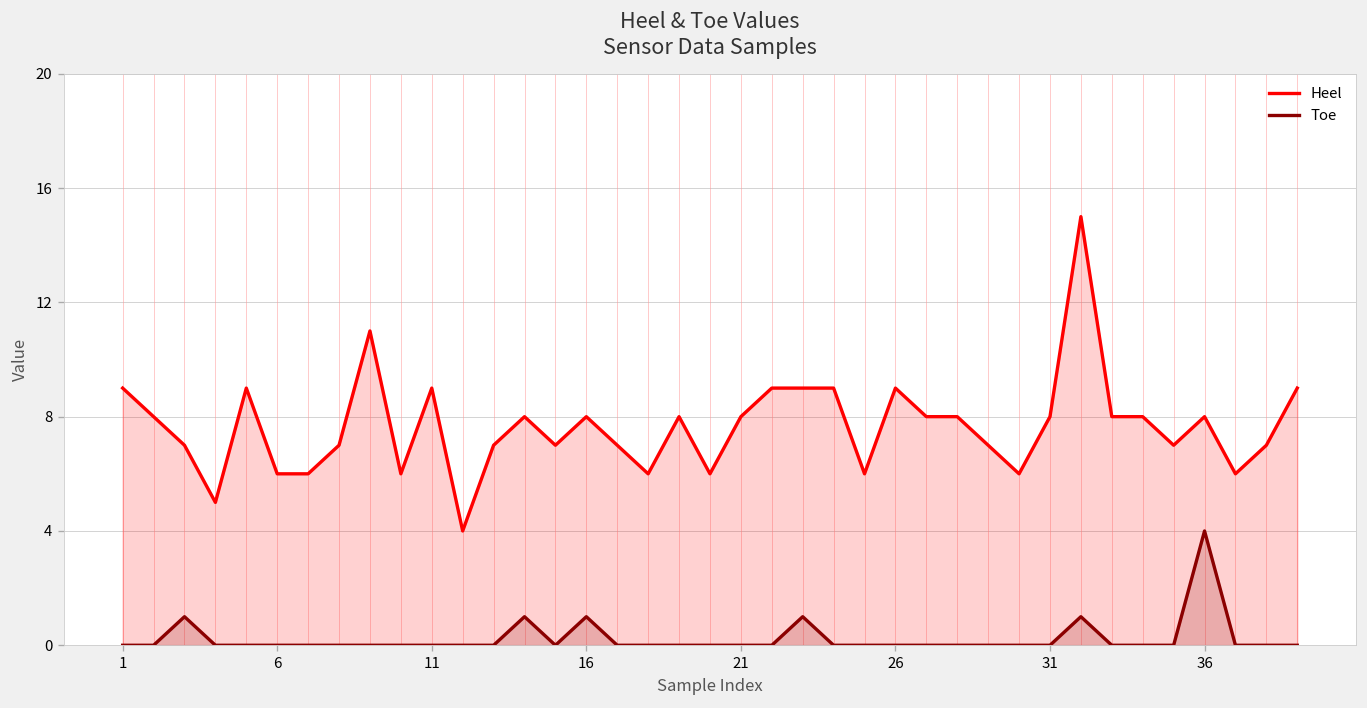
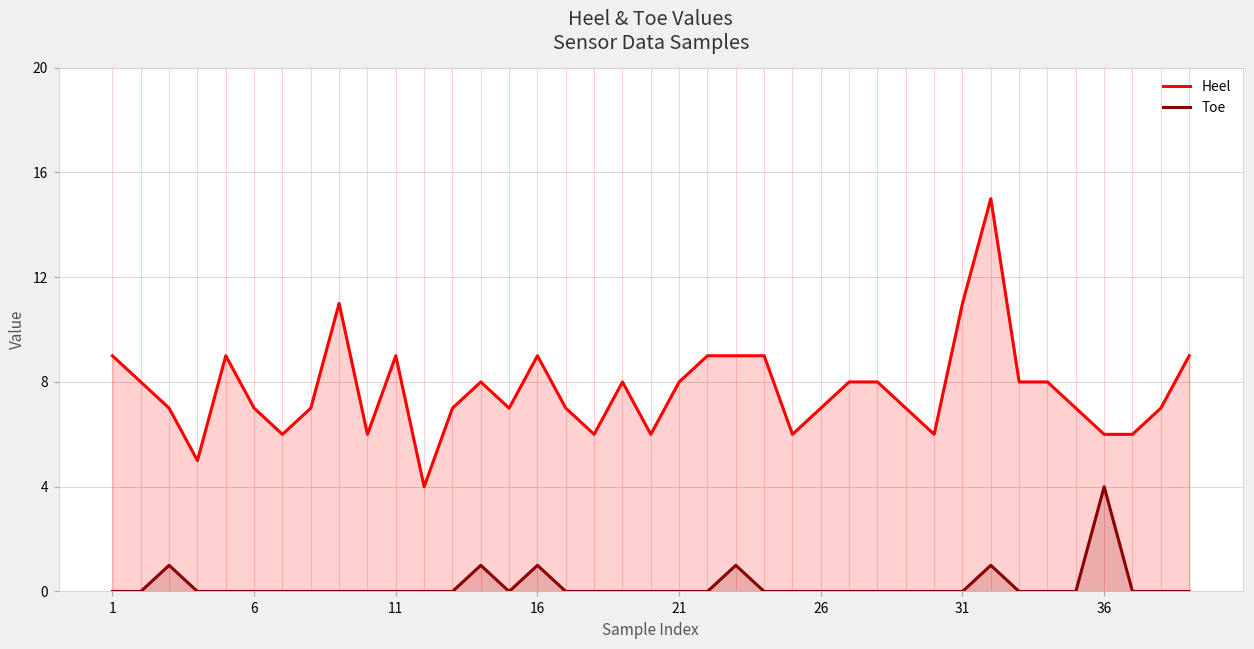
  {
    "Heel": {
      "1": 9,
-     "6": 6,
+     "6": 7,
      "11": 9,
-     "16": 8,
+     "16": 9,
      "21": 8,
-     "26": 9,
-     "31": 8,
-     "36": 8
+     "26": 7,
+     "31": 11,
+     "36": 6
    },
    "Toe": {
      "1": 0,
      "6": 0,
      "11": 0,
      "16": 1,
      "21": 0,
      "26": 0,
      "31": 0,
      "36": 4
    }
  }
